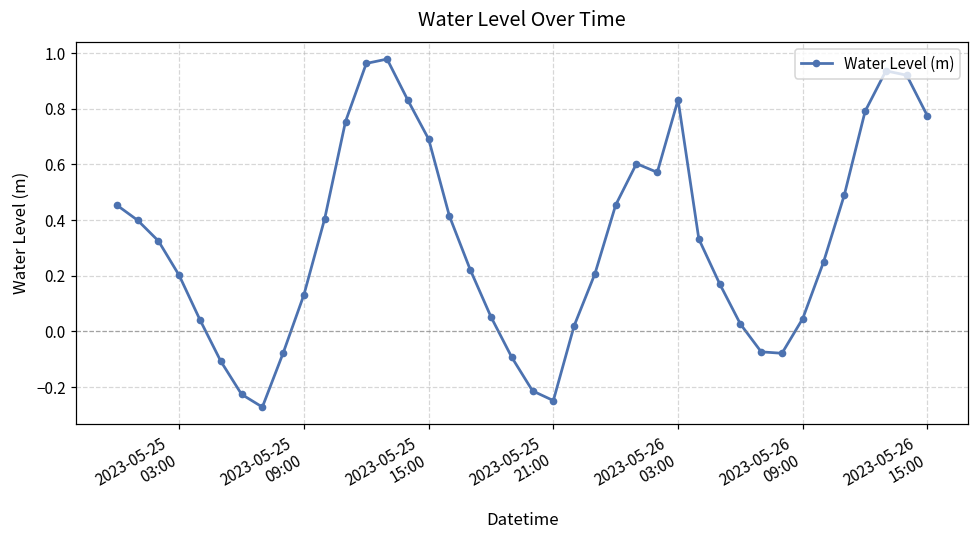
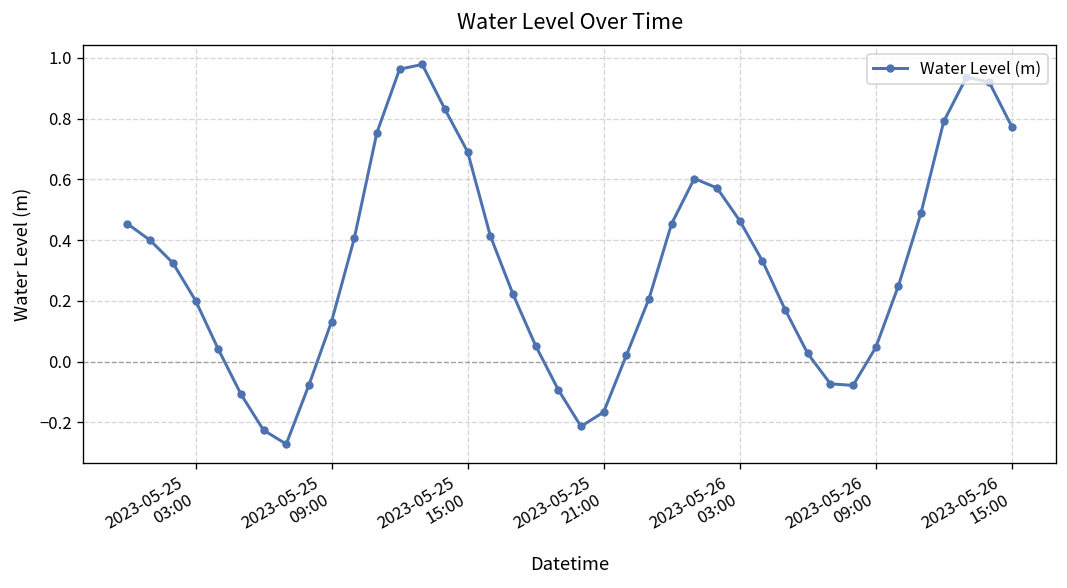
  {
    "2023-05-25 03:00": 0.20,
    "2023-05-25 09:00": 0.13,
    "2023-05-25 15:00": 0.69,
-   "2023-05-25 21:00": -0.25,
-   "2023-05-26 03:00": 0.83,
+   "2023-05-25 21:00": -0.17,
+   "2023-05-26 03:00": 0.46,
    "2023-05-26 09:00": 0.05,
    "2023-05-26 15:00": 0.77
  }
